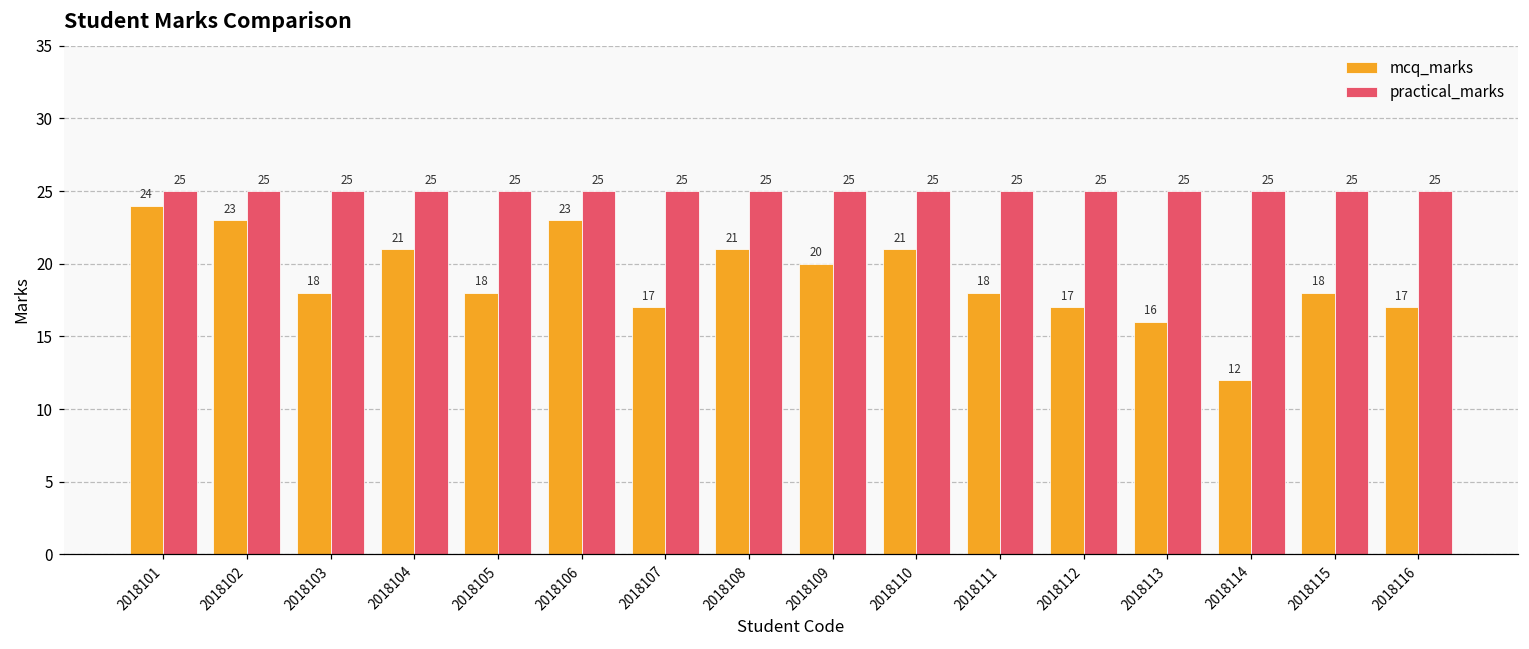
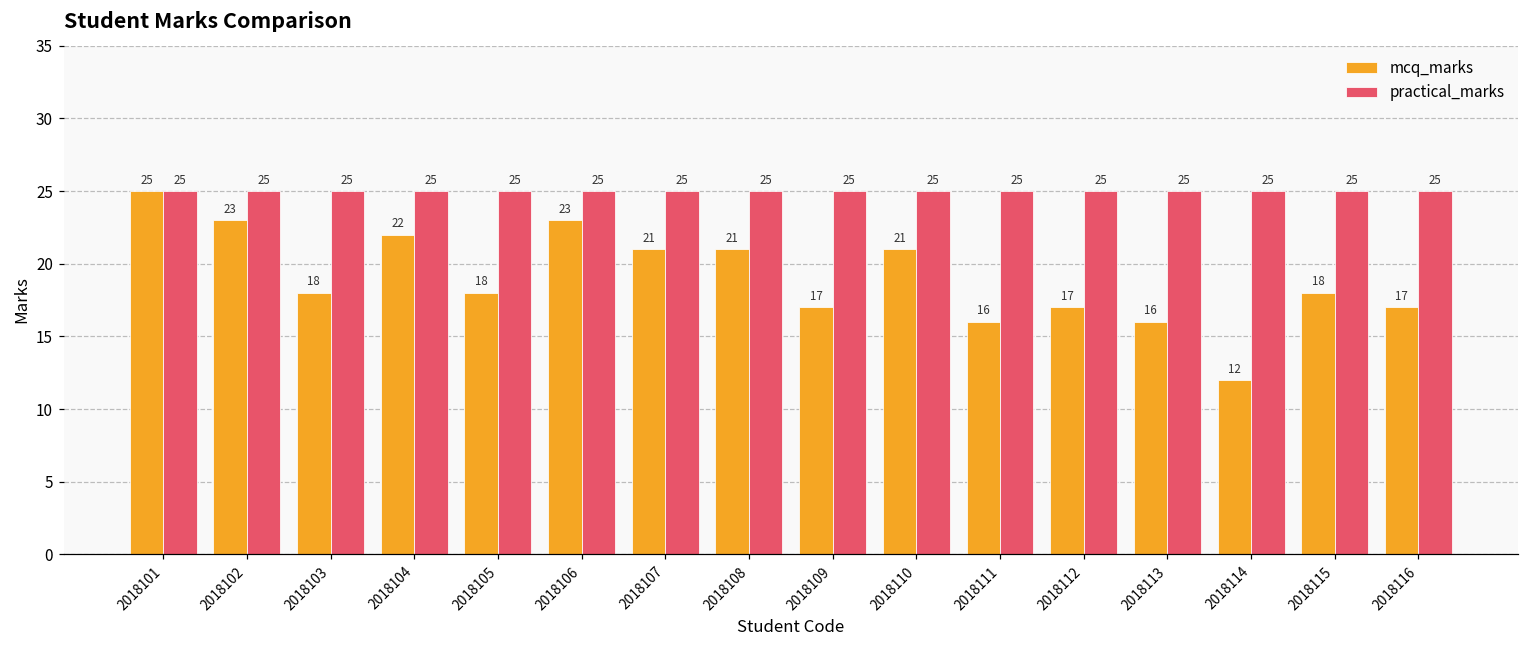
  {
    "mcq_marks": {
-     "2018101": 24,
+     "2018101": 25,
      "2018102": 23,
      "2018103": 18,
-     "2018104": 21,
+     "2018104": 22,
      "2018105": 18,
      "2018106": 23,
-     "2018107": 17,
+     "2018107": 21,
      "2018108": 21,
-     "2018109": 20,
+     "2018109": 17,
      "2018110": 21,
-     "2018111": 18,
+     "2018111": 16,
      "2018112": 17,
      "2018113": 16,
      "2018114": 12,
      "2018115": 18,
      "2018116": 17
    },
    "practical_marks": {
      "2018101": 25,
      "2018102": 25,
      "2018103": 25,
      "2018104": 25,
      "2018105": 25,
      "2018106": 25,
      "2018107": 25,
      "2018108": 25,
      "2018109": 25,
      "2018110": 25,
      "2018111": 25,
      "2018112": 25,
      "2018113": 25,
      "2018114": 25,
      "2018115": 25,
      "2018116": 25
    }
  }
